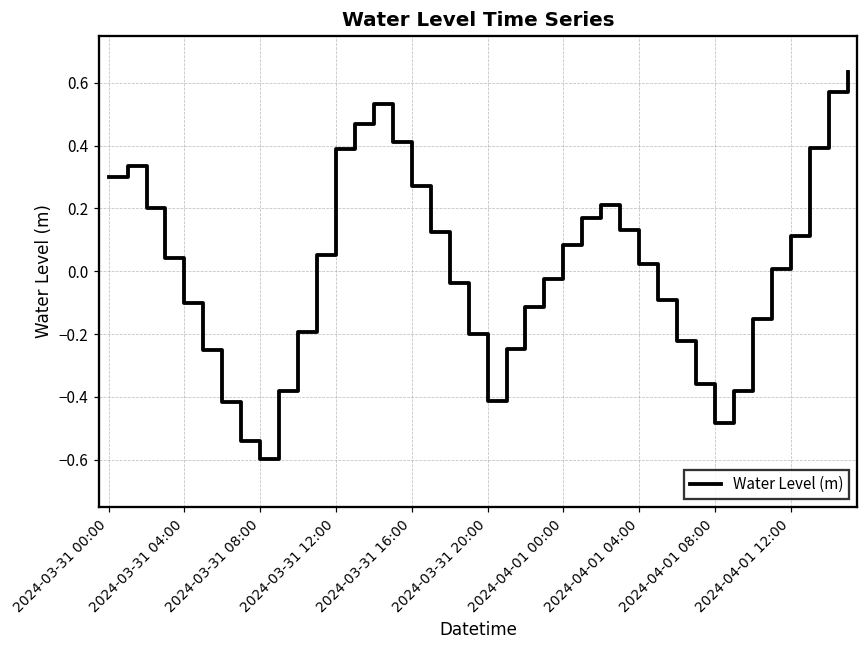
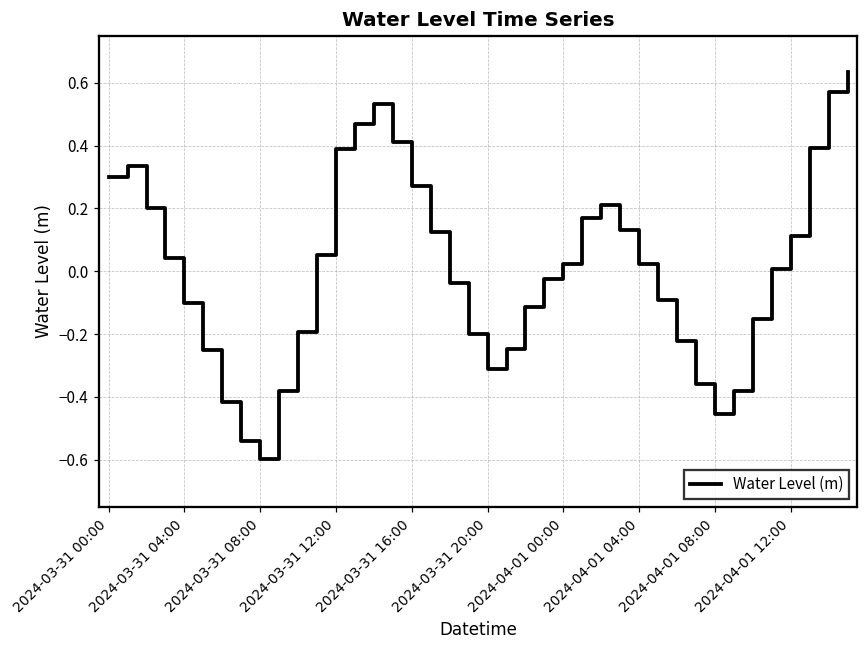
  {
    "2024-03-31 00:00": 0.30,
    "2024-03-31 04:00": -0.10,
    "2024-03-31 08:00": -0.60,
    "2024-03-31 12:00": 0.39,
    "2024-03-31 16:00": 0.27,
-   "2024-03-31 20:00": -0.41,
-   "2024-04-01 00:00": 0.08,
+   "2024-03-31 20:00": -0.31,
+   "2024-04-01 00:00": 0.02,
    "2024-04-01 04:00": 0.02,
-   "2024-04-01 08:00": -0.48,
+   "2024-04-01 08:00": -0.45,
    "2024-04-01 12:00": 0.11
  }
